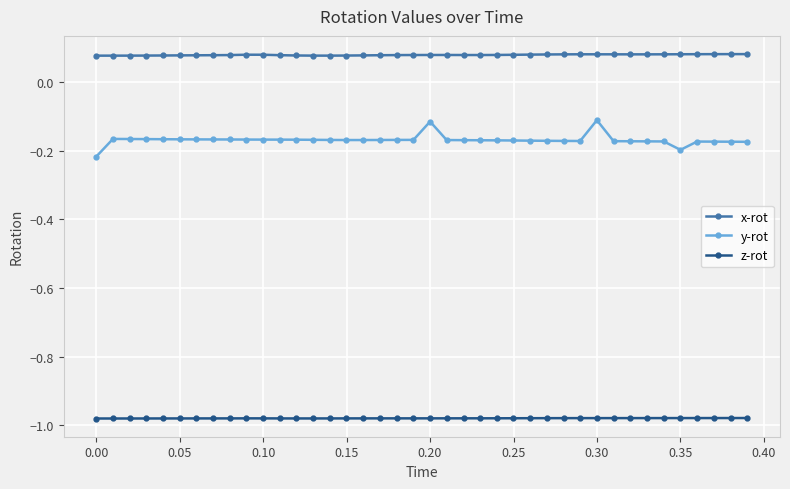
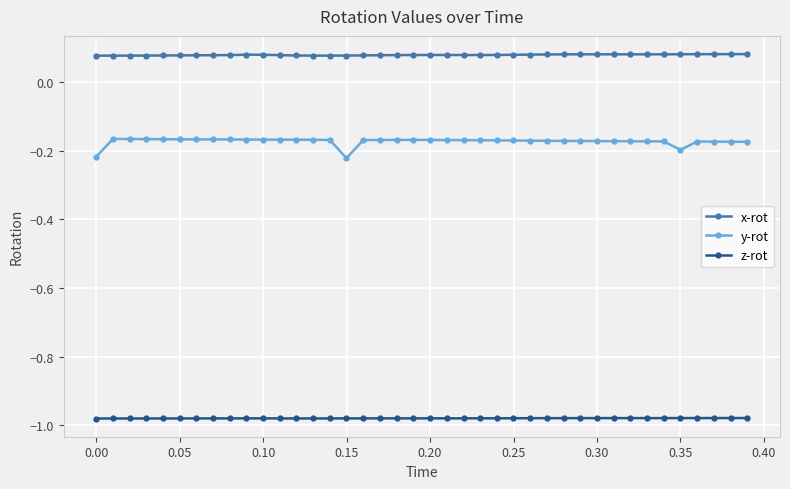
  {
    "y-rot": {
      "0.00": -0.22,
      "0.05": -0.17,
      "0.10": -0.17,
-     "0.15": -0.17,
-     "0.20": -0.12,
+     "0.15": -0.22,
+     "0.20": -0.17,
      "0.25": -0.17,
-     "0.30": -0.11,
+     "0.30": -0.17,
      "0.35": -0.20
    }
  }
